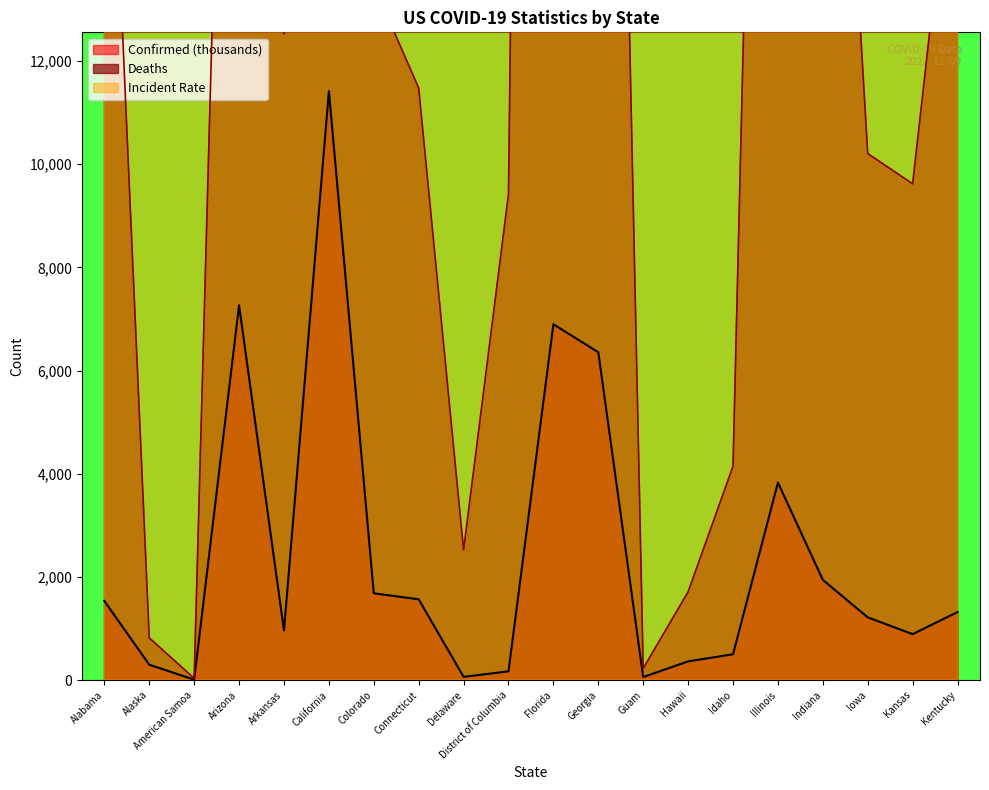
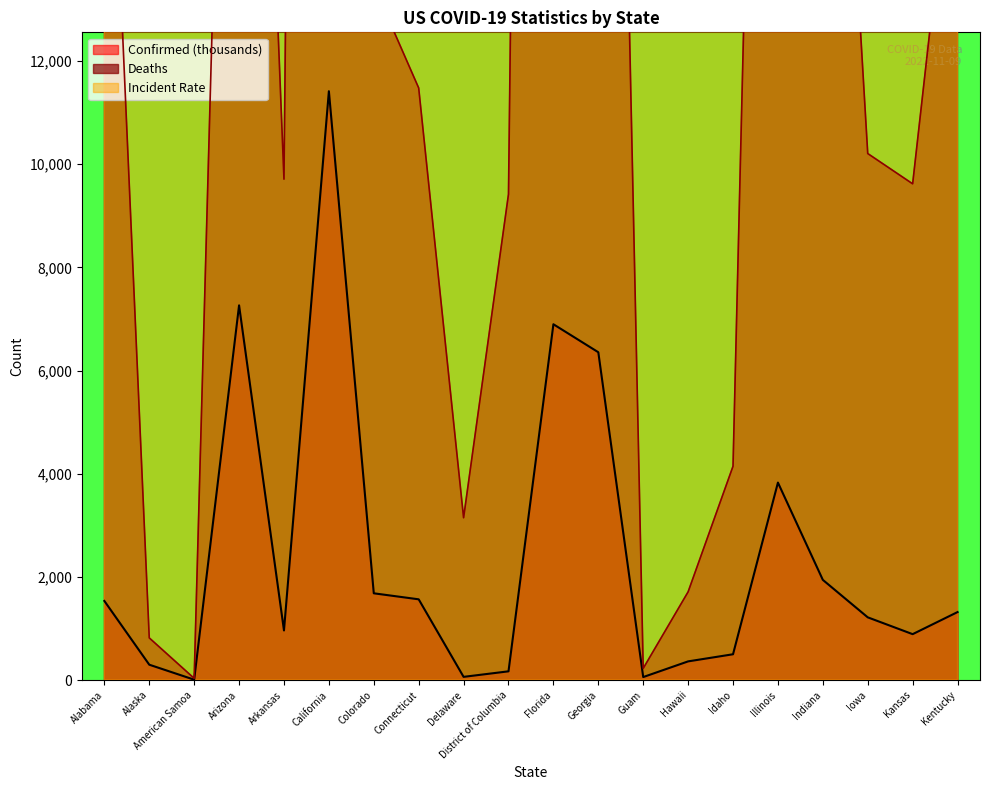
  {
    "Confirmed (thousands)": {
      "Alabama": "1,500",
      "Alaska": "300",
      "Arizona": "7,300",
      "Arkansas": "1,000",
      "California": "11,400",
      "Colorado": "1,700",
      "Connecticut": "1,600",
      "Delaware": "100",
      "District of Columbia": "200",
      "Florida": "6,900",
      "Georgia": "6,400",
      "Guam": "100",
      "Hawaii": "400",
      "Idaho": "500",
      "Illinois": "3,800",
      "Indiana": "1,900",
      "Iowa": "1,200",
      "Kansas": "900",
      "Kentucky": "1,300"
    },
    "Deaths": {
      "Alaska": "800",
-     "Arkansas": "12,500",
+     "Arkansas": "9,700",
      "Connecticut": "11,500",
-     "Delaware": "2,500",
+     "Delaware": "3,100",
      "District of Columbia": "9,400",
      "Guam": "200",
      "Hawaii": "1,700",
      "Idaho": "4,100",
      "Iowa": "10,200",
      "Kansas": "9,600"
    }
  }
